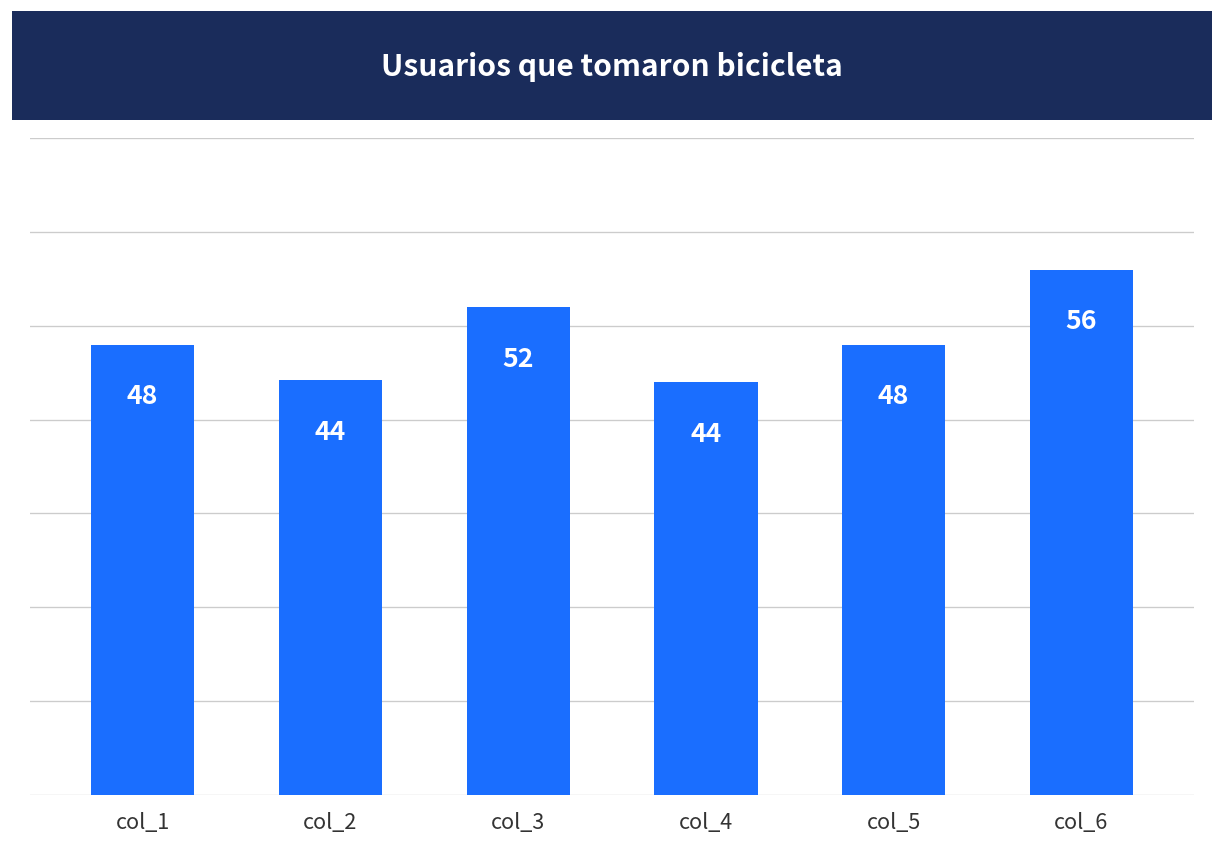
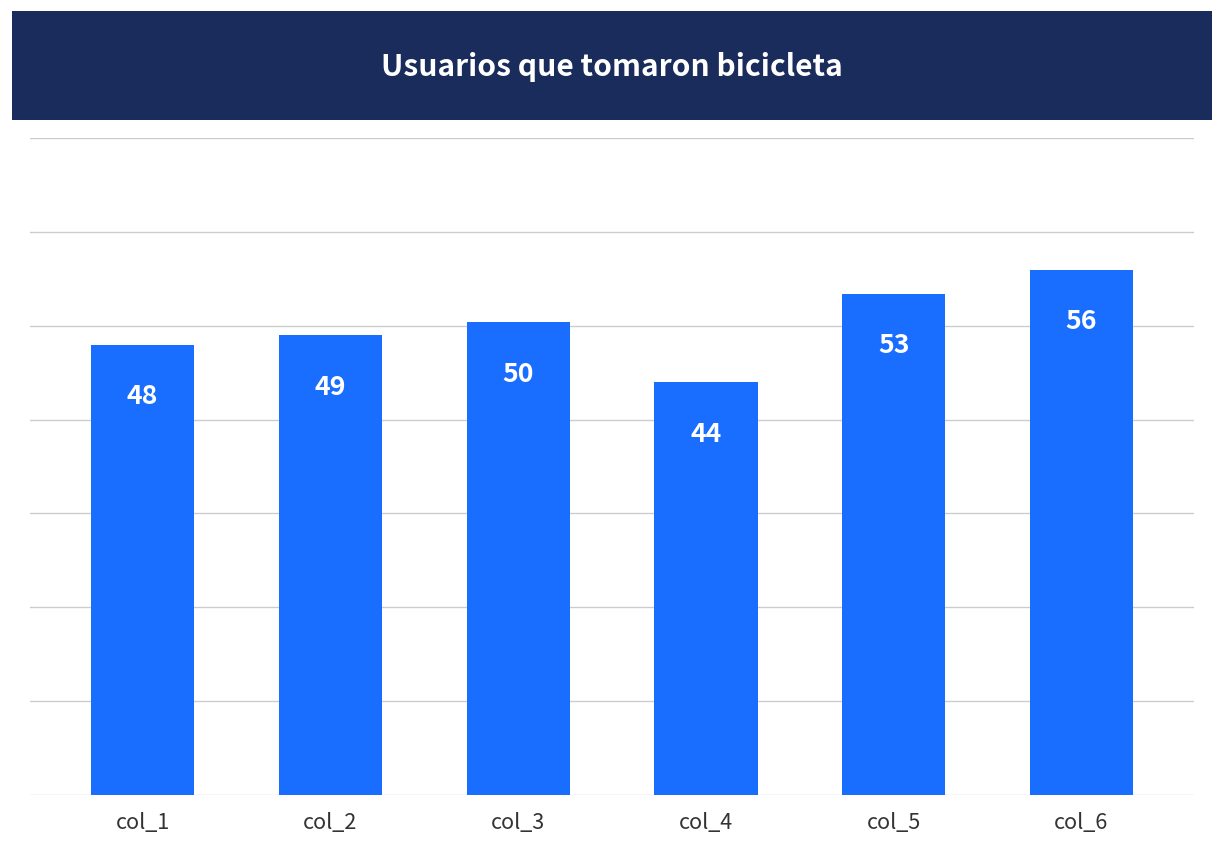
  {
    "col_1": 48,
-   "col_2": 44,
-   "col_3": 52,
+   "col_2": 49,
+   "col_3": 50,
    "col_4": 44,
-   "col_5": 48,
+   "col_5": 53,
    "col_6": 56
  }
